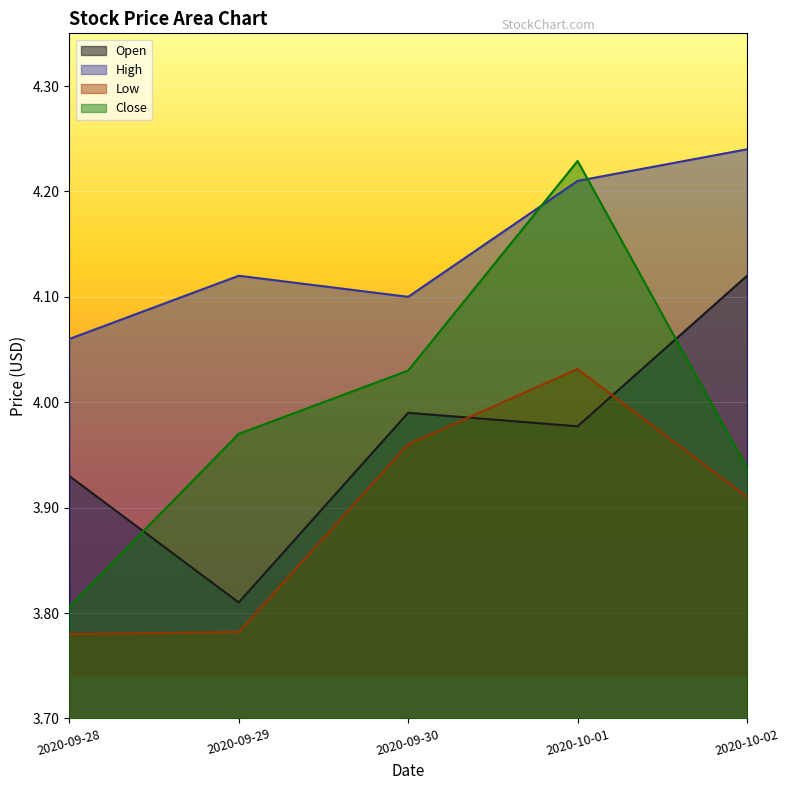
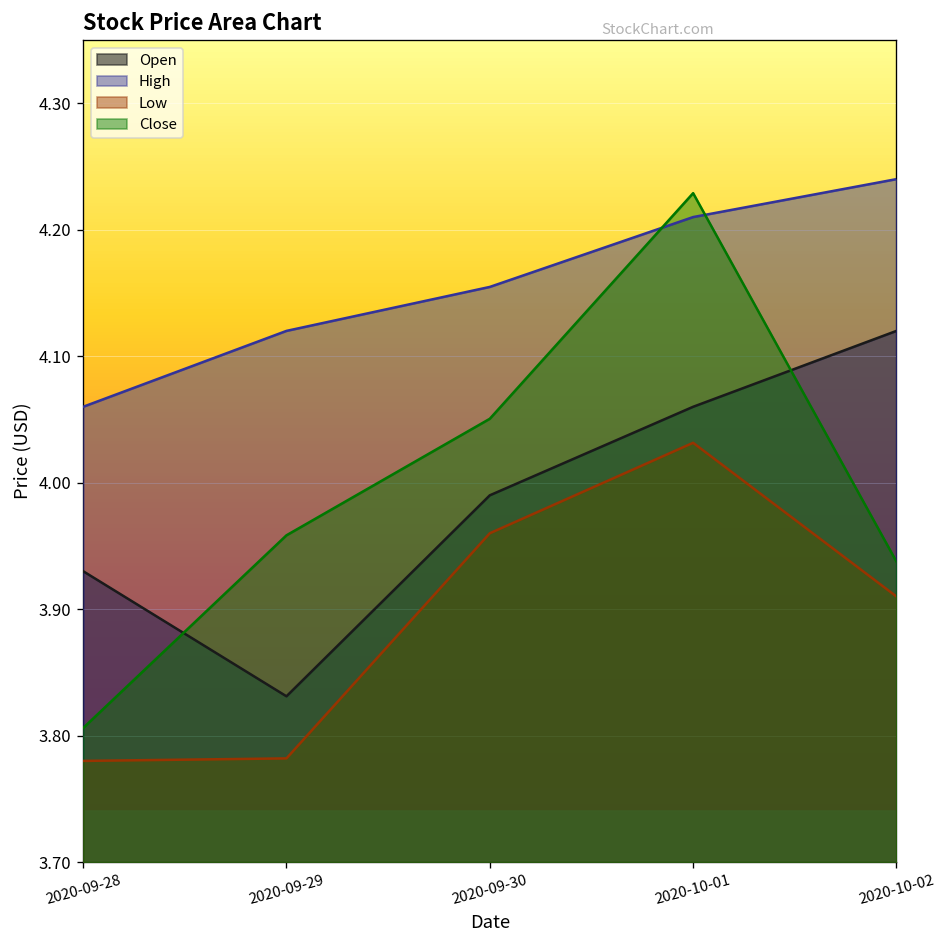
  {
    "Open": {
      "2020-09-28": 3.930,
-     "2020-09-29": 3.810,
+     "2020-09-29": 3.831,
      "2020-09-30": 3.990,
-     "2020-10-01": 3.977,
+     "2020-10-01": 4.060,
      "2020-10-02": 4.120
    },
    "High": {
      "2020-09-28": 4.060,
      "2020-09-29": 4.120,
-     "2020-09-30": 4.100,
+     "2020-09-30": 4.155,
      "2020-10-01": 4.210,
      "2020-10-02": 4.240
    },
    "Low": {
      "2020-09-28": 3.780,
      "2020-09-29": 3.782,
      "2020-09-30": 3.960,
      "2020-10-01": 4.032,
      "2020-10-02": 3.910
    },
    "Close": {
      "2020-09-28": 3.806,
-     "2020-09-29": 3.970,
-     "2020-09-30": 4.030,
+     "2020-09-29": 3.958,
+     "2020-09-30": 4.051,
      "2020-10-01": 4.229,
      "2020-10-02": 3.938
    }
  }
